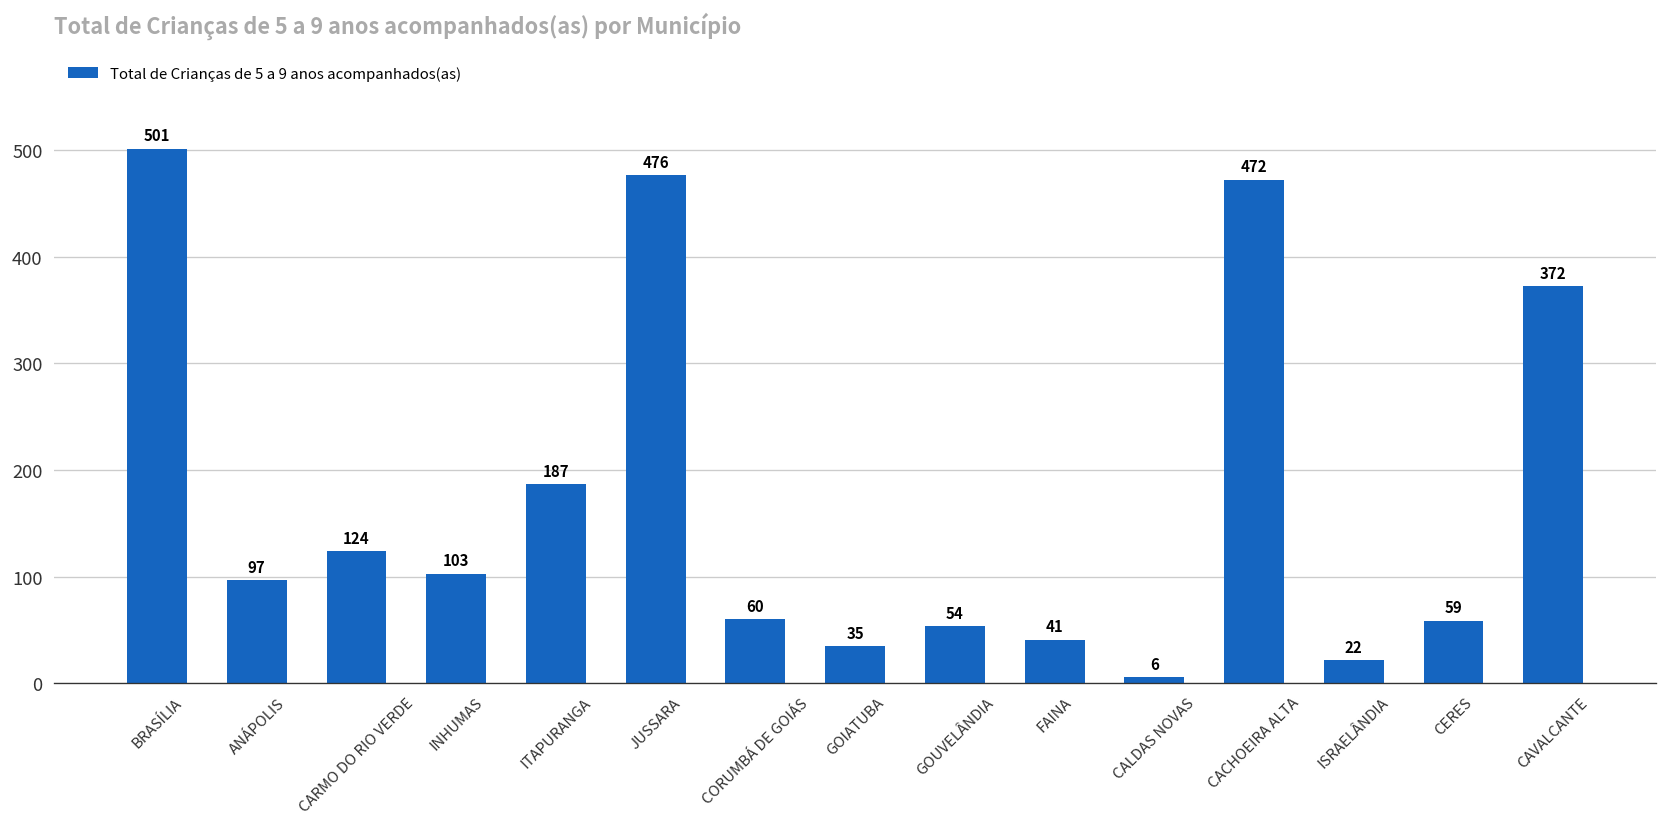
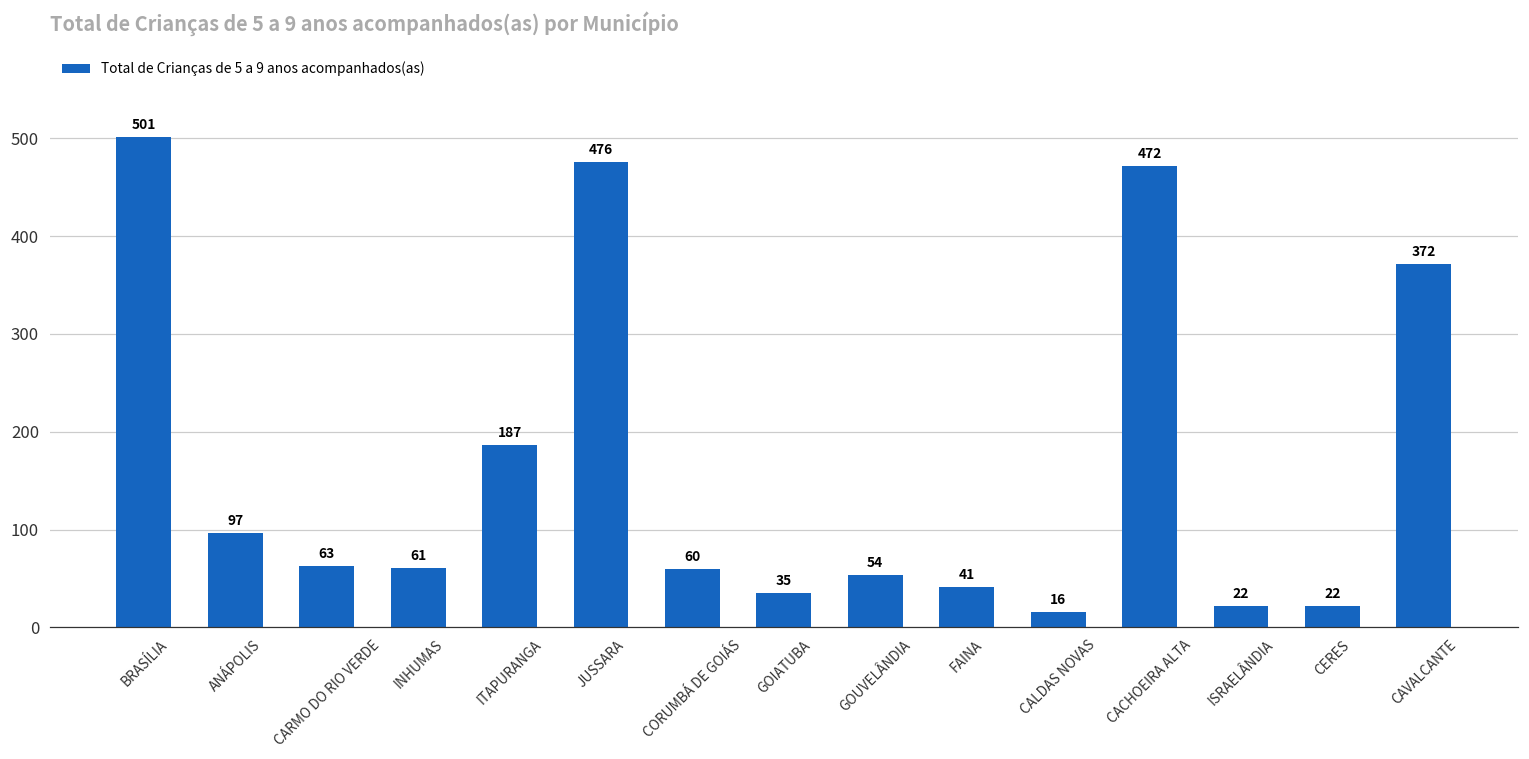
  {
    "BRASÍLIA": 501,
    "ANÁPOLIS": 97,
-   "CARMO DO RIO VERDE": 124,
-   "INHUMAS": 103,
+   "CARMO DO RIO VERDE": 63,
+   "INHUMAS": 61,
    "ITAPURANGA": 187,
    "JUSSARA": 476,
    "CORUMBÁ DE GOIÁS": 60,
    "GOIATUBA": 35,
    "GOUVELÂNDIA": 54,
    "FAINA": 41,
-   "CALDAS NOVAS": 6,
+   "CALDAS NOVAS": 16,
    "CACHOEIRA ALTA": 472,
    "ISRAELÂNDIA": 22,
-   "CERES": 59,
+   "CERES": 22,
    "CAVALCANTE": 372
  }
